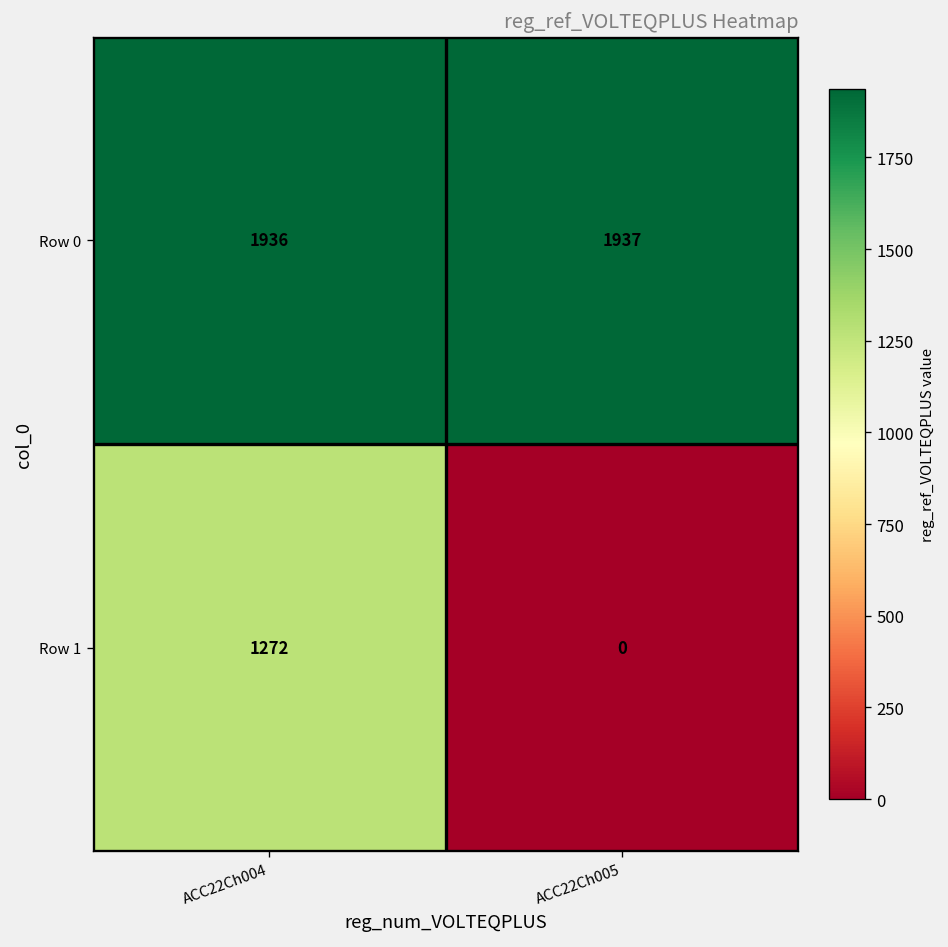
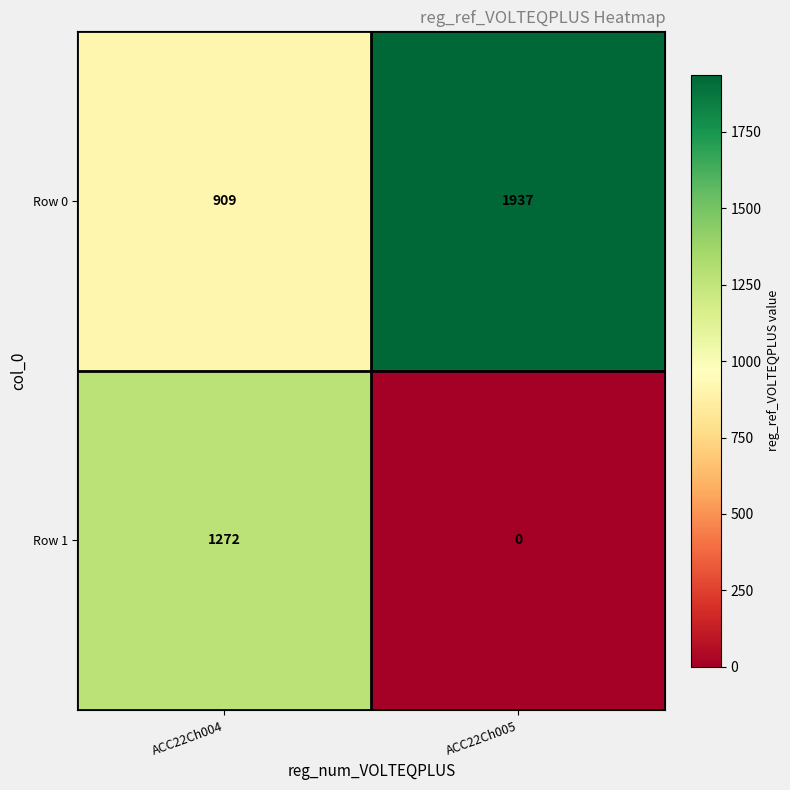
  {
    "Row 0": {
-     "ACC22Ch004": 1936,
+     "ACC22Ch004": 909,
      "ACC22Ch005": 1937
    },
    "Row 1": {
      "ACC22Ch004": 1272,
      "ACC22Ch005": 0
    }
  }
